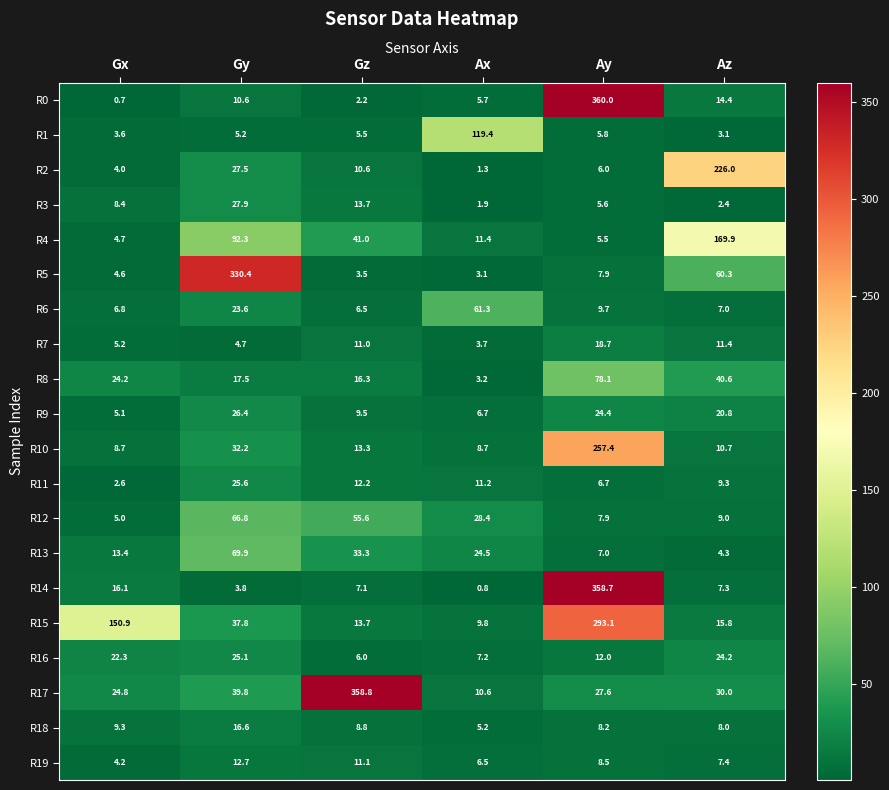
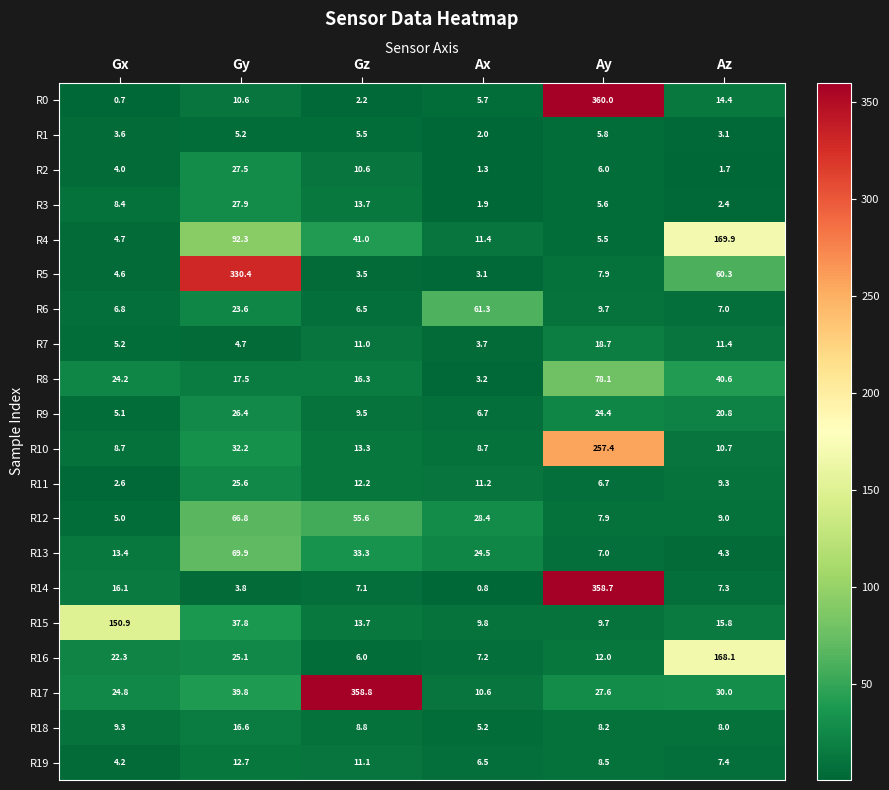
  {
    "R0": {
      "Gx": 0.7,
      "Gy": 10.6,
      "Gz": 2.2,
      "Ax": 5.7,
      "Ay": 360.0,
      "Az": 14.4
    },
    "R1": {
      "Gx": 3.6,
      "Gy": 5.2,
      "Gz": 5.5,
-     "Ax": 119.4,
+     "Ax": 2.0,
      "Ay": 5.8,
      "Az": 3.1
    },
    "R2": {
      "Gx": 4.0,
      "Gy": 27.5,
      "Gz": 10.6,
      "Ax": 1.3,
      "Ay": 6.0,
-     "Az": 226.0
+     "Az": 1.7
    },
    "R3": {
      "Gx": 8.4,
      "Gy": 27.9,
      "Gz": 13.7,
      "Ax": 1.9,
      "Ay": 5.6,
      "Az": 2.4
    },
    "R4": {
      "Gx": 4.7,
      "Gy": 92.3,
      "Gz": 41.0,
      "Ax": 11.4,
      "Ay": 5.5,
      "Az": 169.9
    },
    "R5": {
      "Gx": 4.6,
      "Gy": 330.4,
      "Gz": 3.5,
      "Ax": 3.1,
      "Ay": 7.9,
      "Az": 60.3
    },
    "R6": {
      "Gx": 6.8,
      "Gy": 23.6,
      "Gz": 6.5,
      "Ax": 61.3,
      "Ay": 9.7,
      "Az": 7.0
    },
    "R7": {
      "Gx": 5.2,
      "Gy": 4.7,
      "Gz": 11.0,
      "Ax": 3.7,
      "Ay": 18.7,
      "Az": 11.4
    },
    "R8": {
      "Gx": 24.2,
      "Gy": 17.5,
      "Gz": 16.3,
      "Ax": 3.2,
      "Ay": 78.1,
      "Az": 40.6
    },
    "R9": {
      "Gx": 5.1,
      "Gy": 26.4,
      "Gz": 9.5,
      "Ax": 6.7,
      "Ay": 24.4,
      "Az": 20.8
    },
    "R10": {
      "Gx": 8.7,
      "Gy": 32.2,
      "Gz": 13.3,
      "Ax": 8.7,
      "Ay": 257.4,
      "Az": 10.7
    },
    "R11": {
      "Gx": 2.6,
      "Gy": 25.6,
      "Gz": 12.2,
      "Ax": 11.2,
      "Ay": 6.7,
      "Az": 9.3
    },
    "R12": {
      "Gx": 5.0,
      "Gy": 66.8,
      "Gz": 55.6,
      "Ax": 28.4,
      "Ay": 7.9,
      "Az": 9.0
    },
    "R13": {
      "Gx": 13.4,
      "Gy": 69.9,
      "Gz": 33.3,
      "Ax": 24.5,
      "Ay": 7.0,
      "Az": 4.3
    },
    "R14": {
      "Gx": 16.1,
      "Gy": 3.8,
      "Gz": 7.1,
      "Ax": 0.8,
      "Ay": 358.7,
      "Az": 7.3
    },
    "R15": {
      "Gx": 150.9,
      "Gy": 37.8,
      "Gz": 13.7,
      "Ax": 9.8,
-     "Ay": 293.1,
+     "Ay": 9.7,
      "Az": 15.8
    },
    "R16": {
      "Gx": 22.3,
      "Gy": 25.1,
      "Gz": 6.0,
      "Ax": 7.2,
      "Ay": 12.0,
-     "Az": 24.2
+     "Az": 168.1
    },
    "R17": {
      "Gx": 24.8,
      "Gy": 39.8,
      "Gz": 358.8,
      "Ax": 10.6,
      "Ay": 27.6,
      "Az": 30.0
    },
    "R18": {
      "Gx": 9.3,
      "Gy": 16.6,
      "Gz": 8.8,
      "Ax": 5.2,
      "Ay": 8.2,
      "Az": 8.0
    },
    "R19": {
      "Gx": 4.2,
      "Gy": 12.7,
      "Gz": 11.1,
      "Ax": 6.5,
      "Ay": 8.5,
      "Az": 7.4
    }
  }
